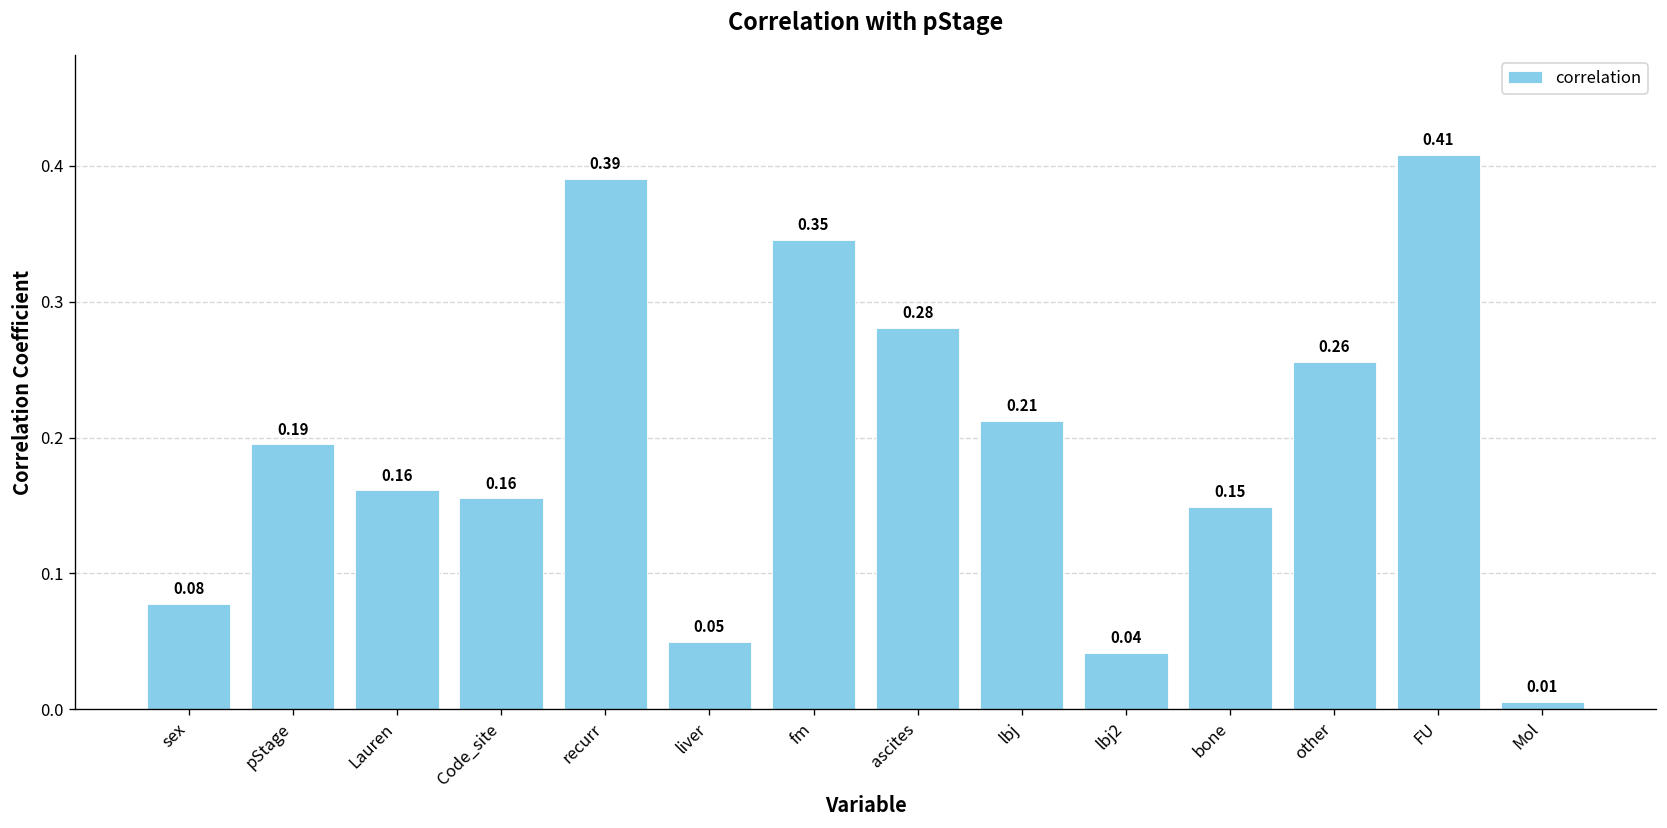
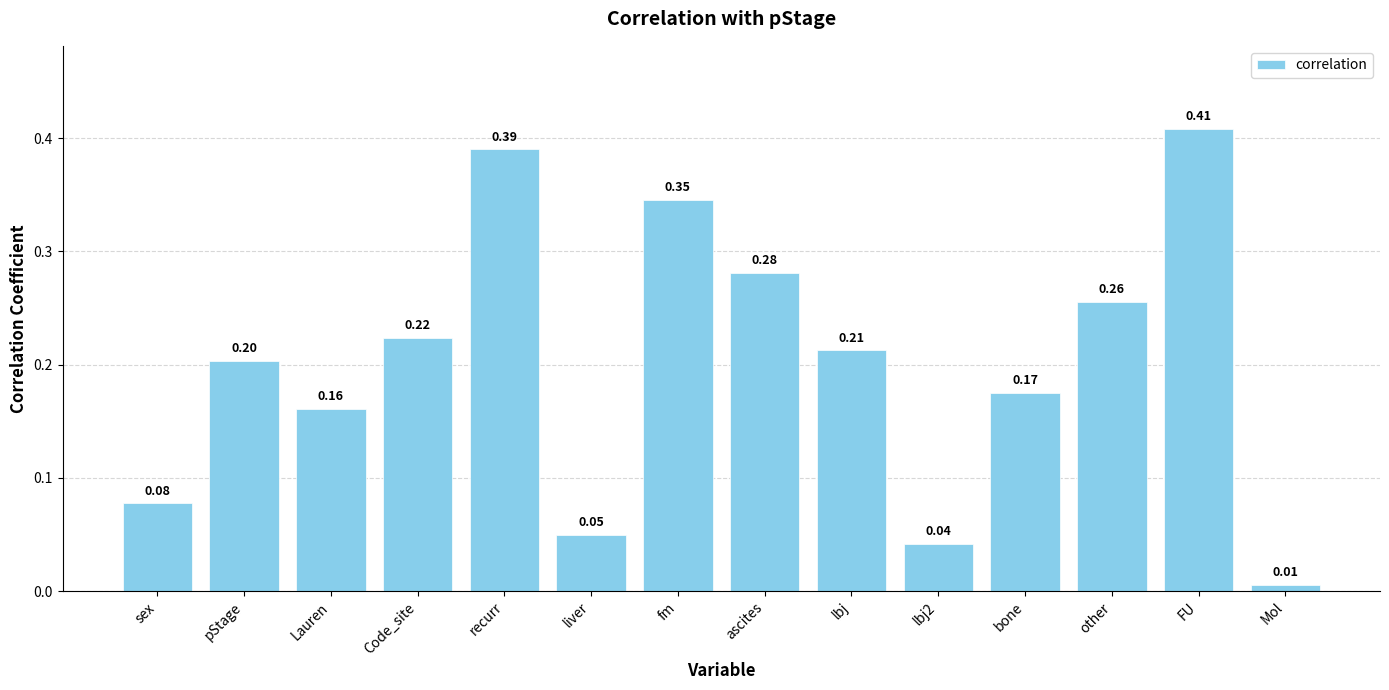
  {
    "sex": 0.08,
-   "pStage": 0.19,
+   "pStage": 0.20,
    "Lauren": 0.16,
-   "Code_site": 0.16,
+   "Code_site": 0.22,
    "recurr": 0.39,
    "liver": 0.05,
    "fm": 0.35,
    "ascites": 0.28,
    "lbj": 0.21,
    "lbj2": 0.04,
-   "bone": 0.15,
+   "bone": 0.17,
    "other": 0.26,
    "FU": 0.41,
    "Mol": 0.01
  }
